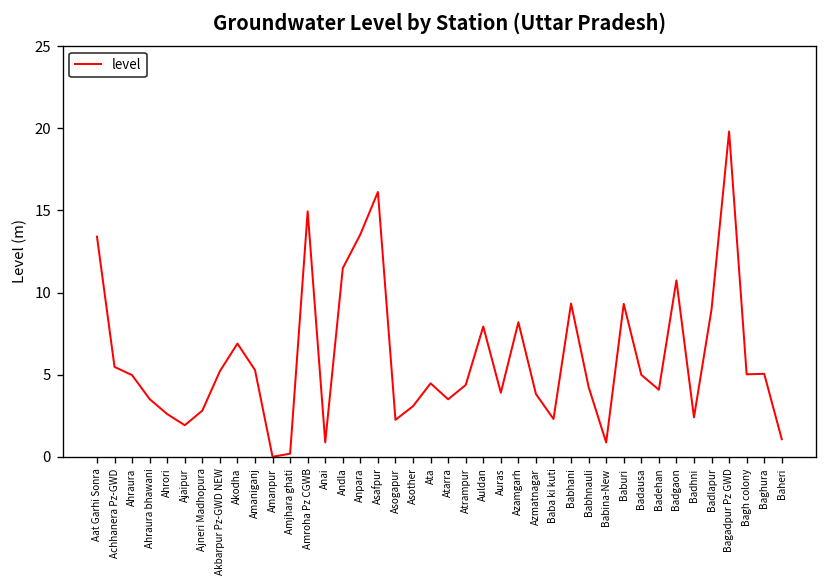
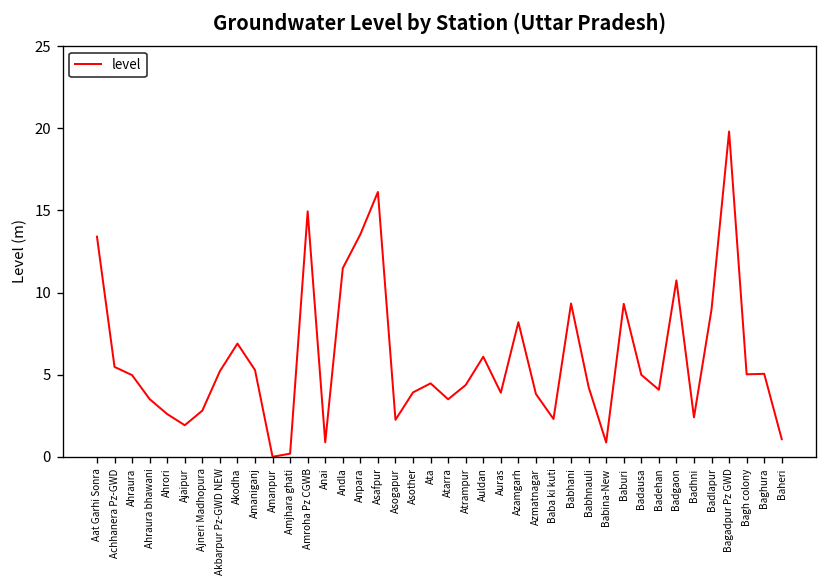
  {
    "Aat Garhi Sonra": 13.4,
    "Achhanera Pz-GWD": 5.5,
    "Ahraura": 5.0,
    "Ahraura bhawani": 3.5,
    "Ahrori": 2.6,
    "Ajaipur": 1.9,
    "Ajneri Madhopura": 2.8,
    "Akbarpur Pz-GWD NEW": 5.2,
    "Akodha": 6.9,
    "Amaniganj": 5.3,
    "Amanpur": 0.0,
    "Amjhara ghati": 0.2,
    "Amroha Pz CGWB": 14.9,
    "Anai": 0.9,
    "Andla": 11.5,
    "Anpara": 13.5,
    "Asafpur": 16.1,
    "Asogapur": 2.3,
-   "Asother": 3.1,
+   "Asother": 3.9,
    "Ata": 4.5,
    "Atarra": 3.5,
    "Atrampur": 4.4,
-   "Auldan": 7.9,
+   "Auldan": 6.1,
    "Auras": 3.9,
    "Azamgarh": 8.2,
    "Azmatnagar": 3.8,
    "Baba ki kuti": 2.3,
    "Babhani": 9.3,
    "Babhnauli": 4.3,
    "Babina-New": 0.9,
    "Baburi": 9.3,
    "Badausa": 5.0,
    "Badehan": 4.1,
    "Badgaon": 10.7,
    "Badhni": 2.4,
    "Badlapur": 9.0,
    "Bagadpur Pz GWD": 19.8,
    "Bagh colony": 5.0,
    "Baghura": 5.1,
    "Baheri": 1.1
  }
